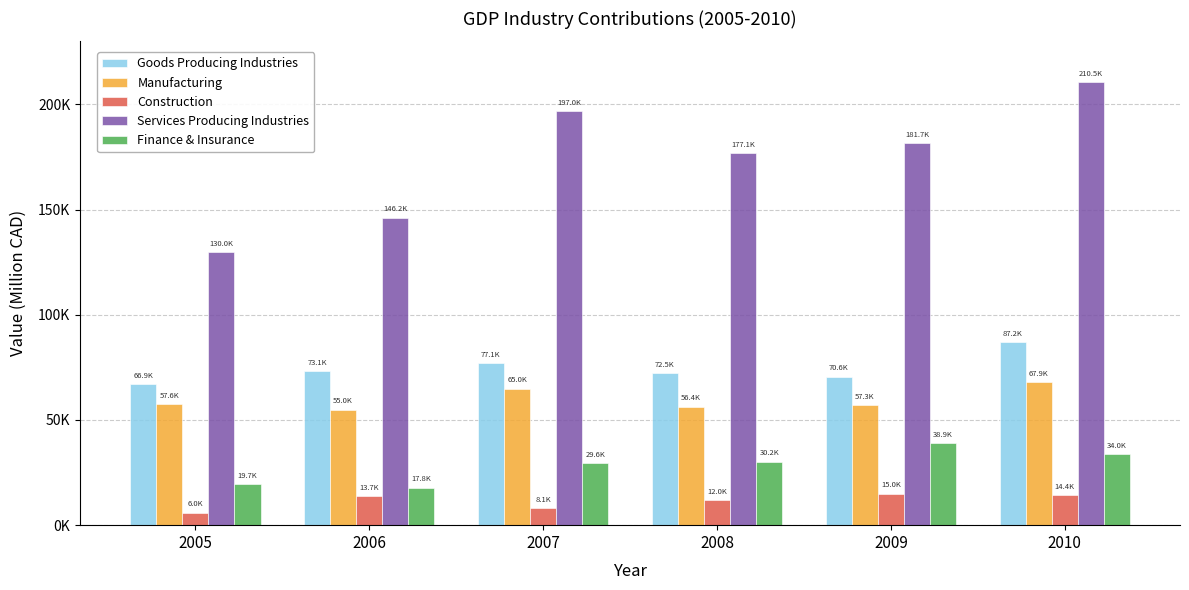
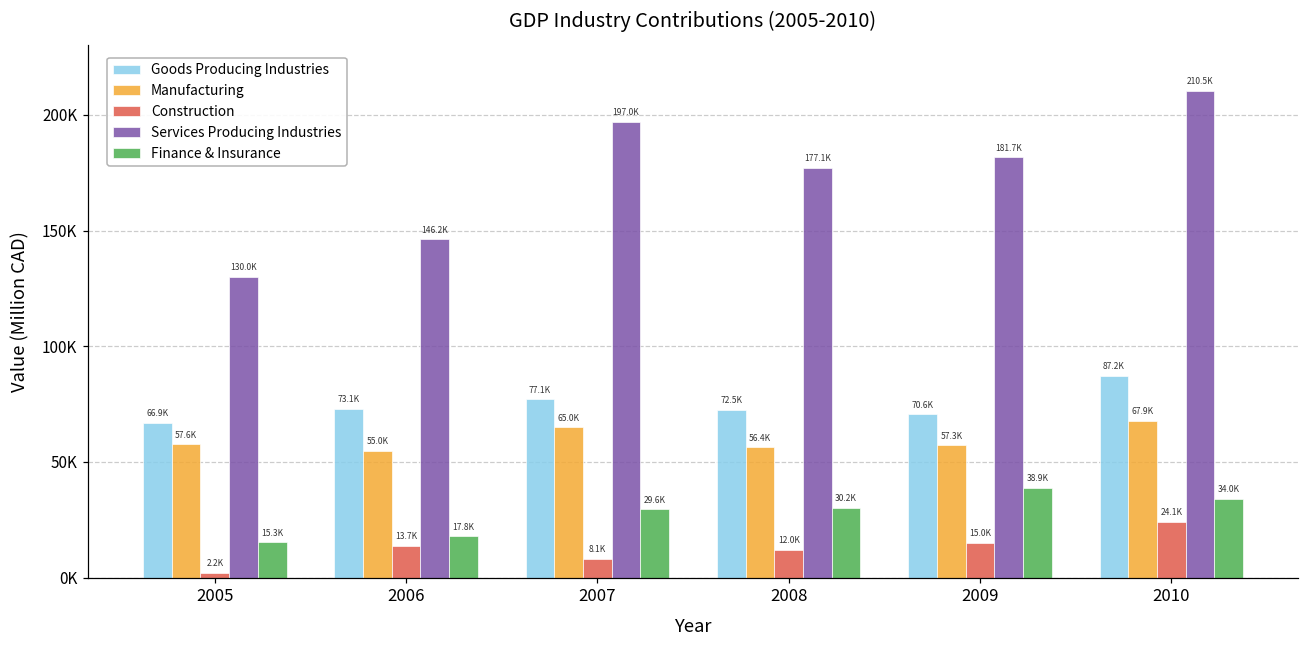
  {
    "Goods Producing Industries": {
      "2005": "66.9K",
      "2006": "73.1K",
      "2007": "77.1K",
      "2008": "72.5K",
      "2009": "70.6K",
      "2010": "87.2K"
    },
    "Manufacturing": {
      "2005": "57.6K",
      "2006": "55.0K",
      "2007": "65.0K",
      "2008": "56.4K",
      "2009": "57.3K",
      "2010": "67.9K"
    },
    "Construction": {
-     "2005": "6.0K",
+     "2005": "2.2K",
      "2006": "13.7K",
      "2007": "8.1K",
      "2008": "12.0K",
      "2009": "15.0K",
-     "2010": "14.4K"
+     "2010": "24.1K"
    },
    "Services Producing Industries": {
      "2005": "130.0K",
      "2006": "146.2K",
      "2007": "197.0K",
      "2008": "177.1K",
      "2009": "181.7K",
      "2010": "210.5K"
    },
    "Finance & Insurance": {
-     "2005": "19.7K",
+     "2005": "15.3K",
      "2006": "17.8K",
      "2007": "29.6K",
      "2008": "30.2K",
      "2009": "38.9K",
      "2010": "34.0K"
    }
  }
